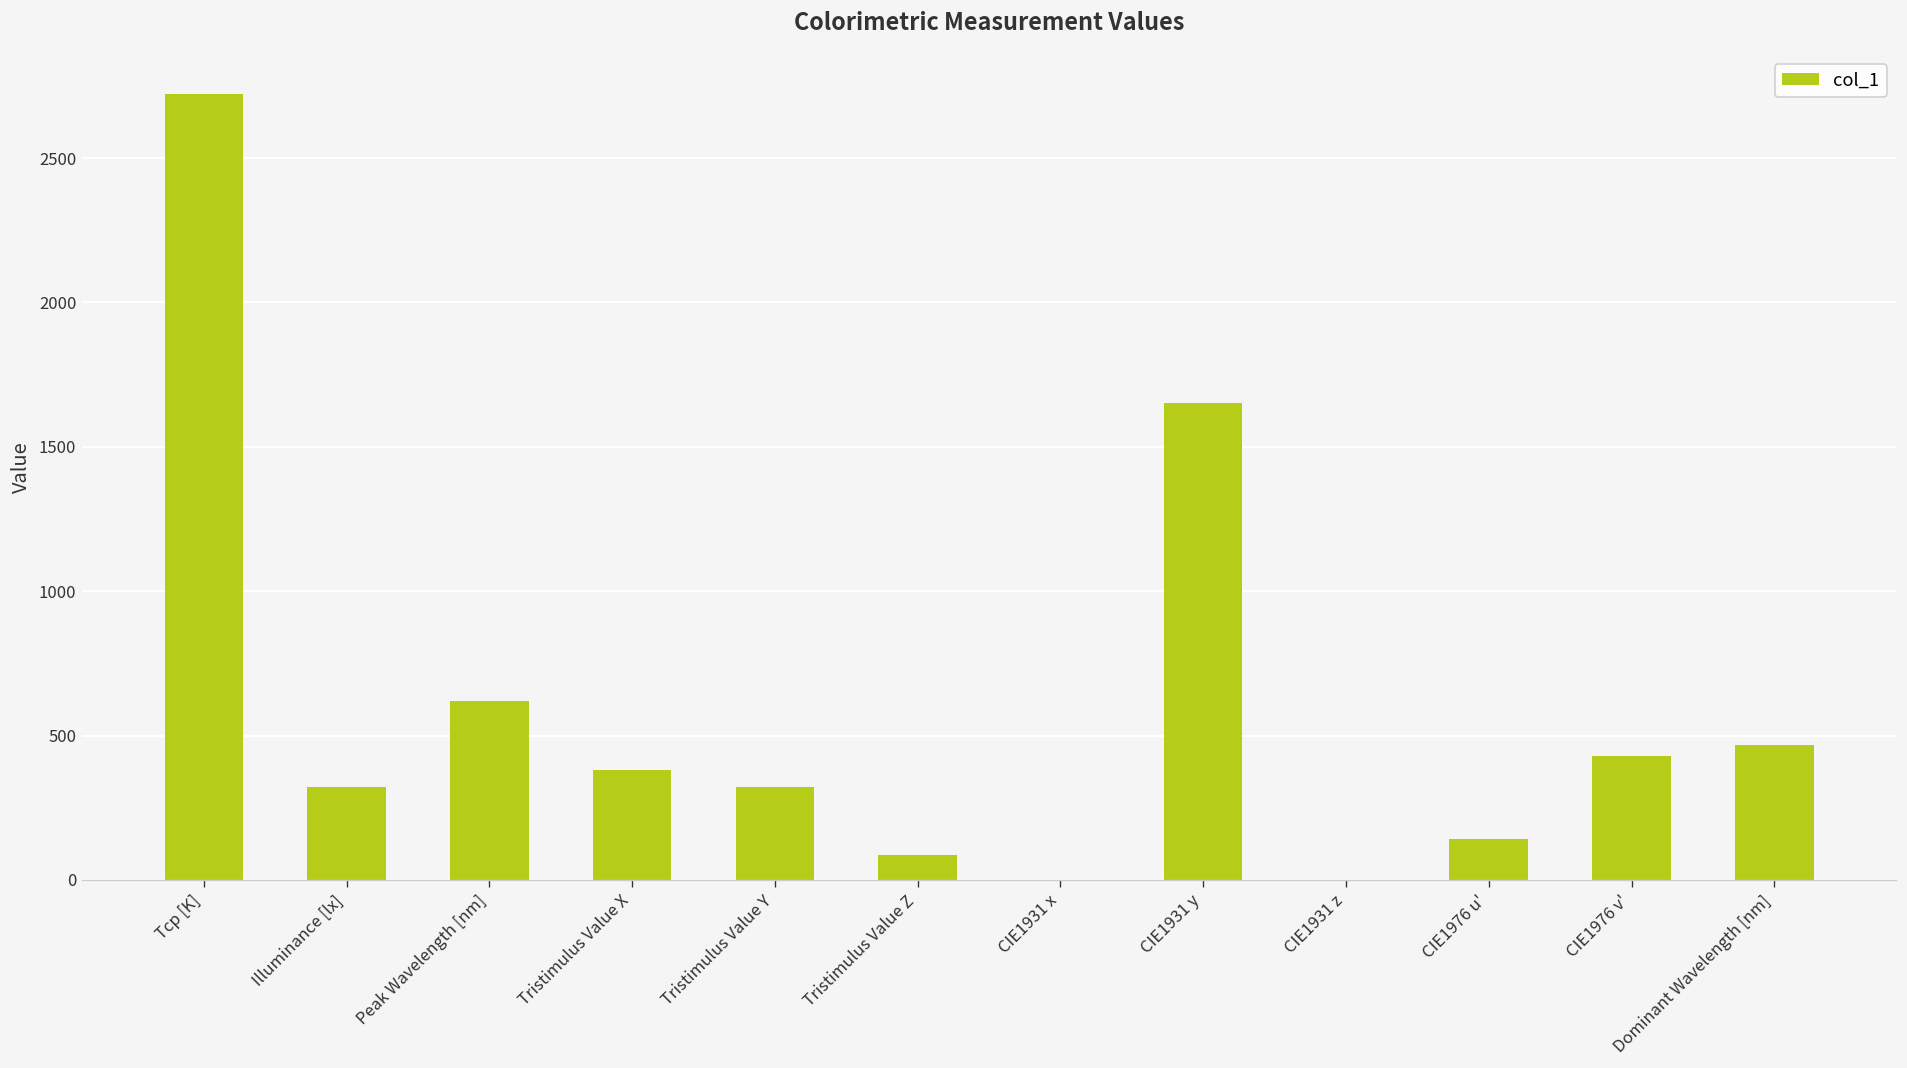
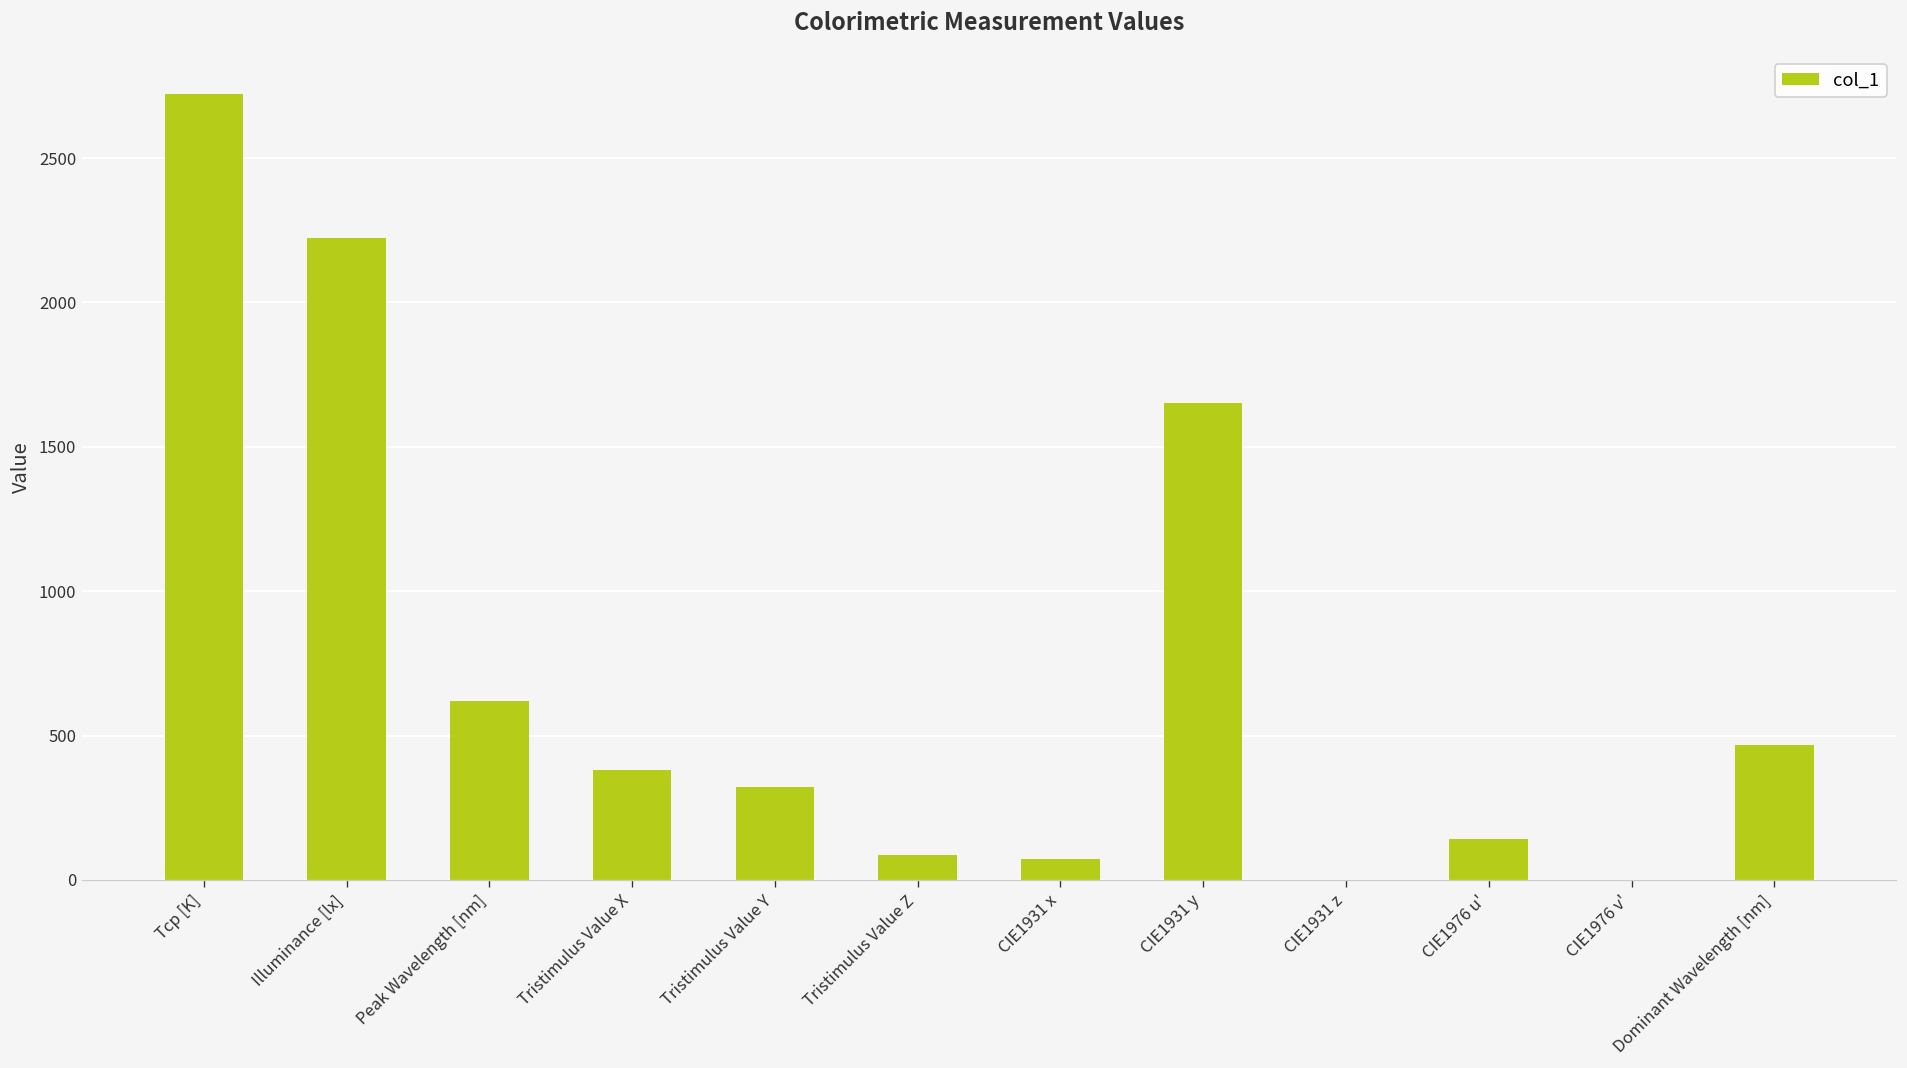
  {
    "Tcp [K]": 2720,
-   "Illuminance [lx]": 320,
+   "Illuminance [lx]": 2220,
    "Peak Wavelength [nm]": 620,
    "Tristimulus Value X": 380,
    "Tristimulus Value Y": 320,
    "Tristimulus Value Z": 90,
-   "CIE1931 x": 0,
+   "CIE1931 x": 70,
    "CIE1931 y": 1650,
    "CIE1976 u'": 140,
-   "CIE1976 v'": 430,
+   "CIE1976 v'": 0,
    "Dominant Wavelength [nm]": 470
  }
